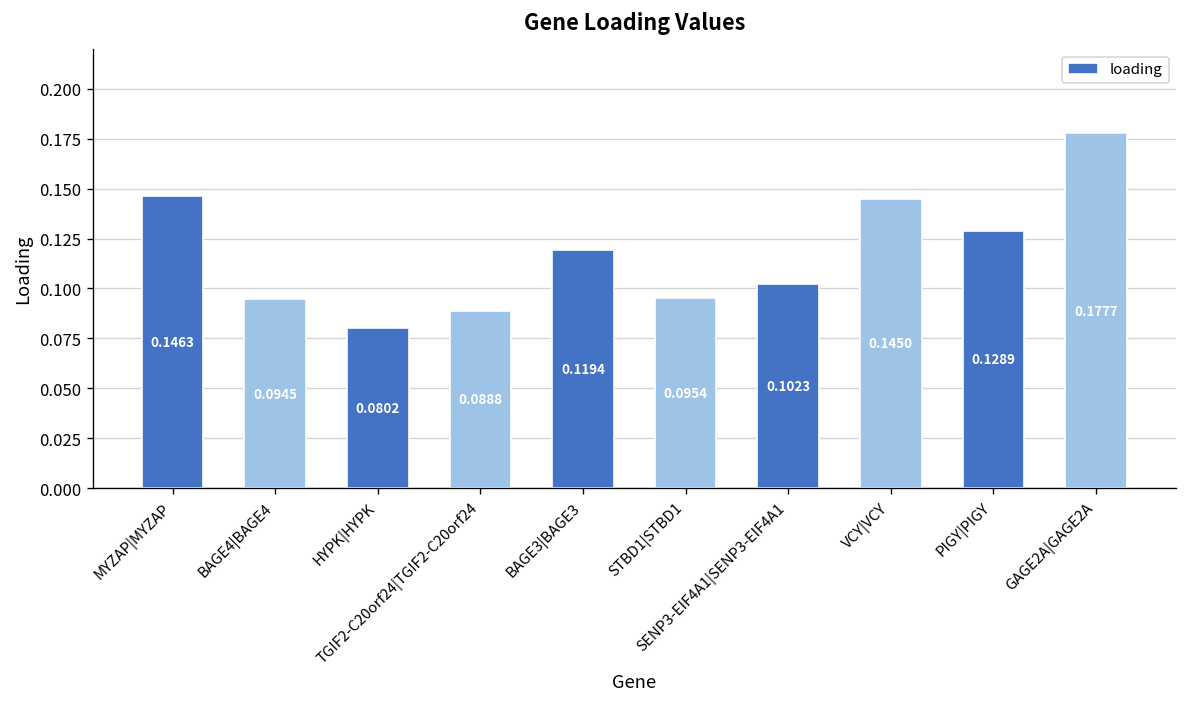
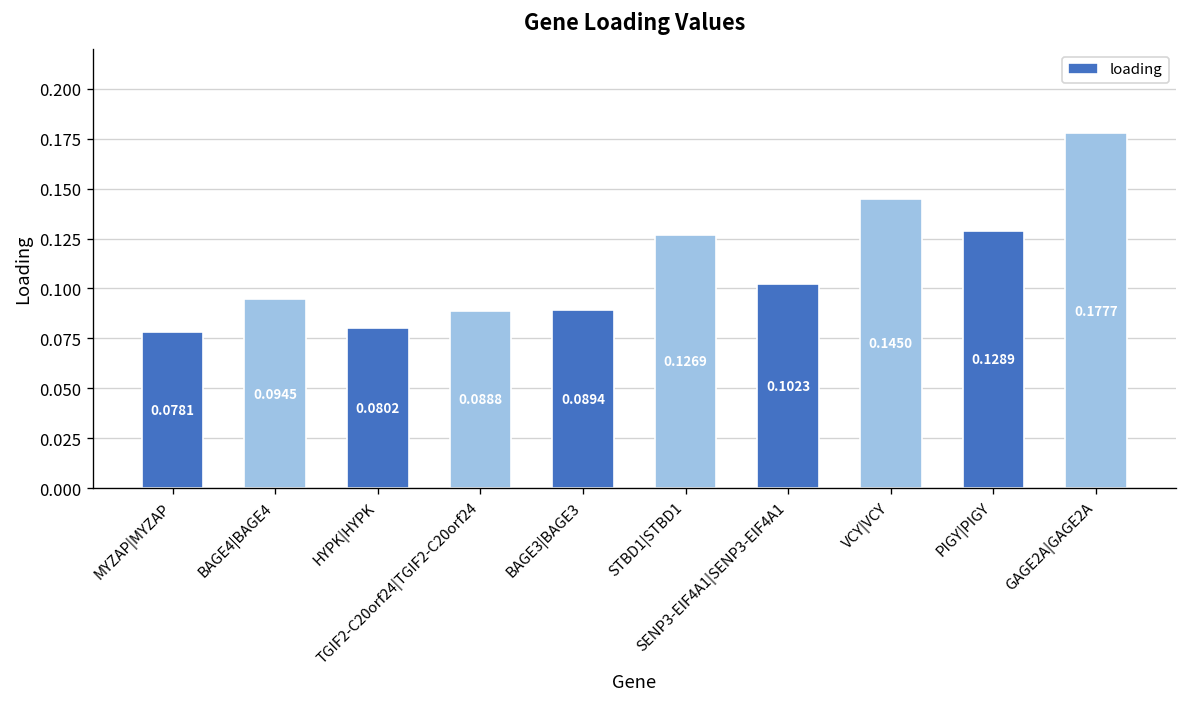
  {
-   "MYZAP|MYZAP": 0.1463,
+   "MYZAP|MYZAP": 0.0781,
    "BAGE4|BAGE4": 0.0945,
    "HYPK|HYPK": 0.0802,
    "TGIF2-C20orf24|TGIF2-C20orf24": 0.0888,
-   "BAGE3|BAGE3": 0.1194,
-   "STBD1|STBD1": 0.0954,
+   "BAGE3|BAGE3": 0.0894,
+   "STBD1|STBD1": 0.1269,
    "SENP3-EIF4A1|SENP3-EIF4A1": 0.1023,
    "VCY|VCY": 0.1450,
    "PIGY|PIGY": 0.1289,
    "GAGE2A|GAGE2A": 0.1777
  }
